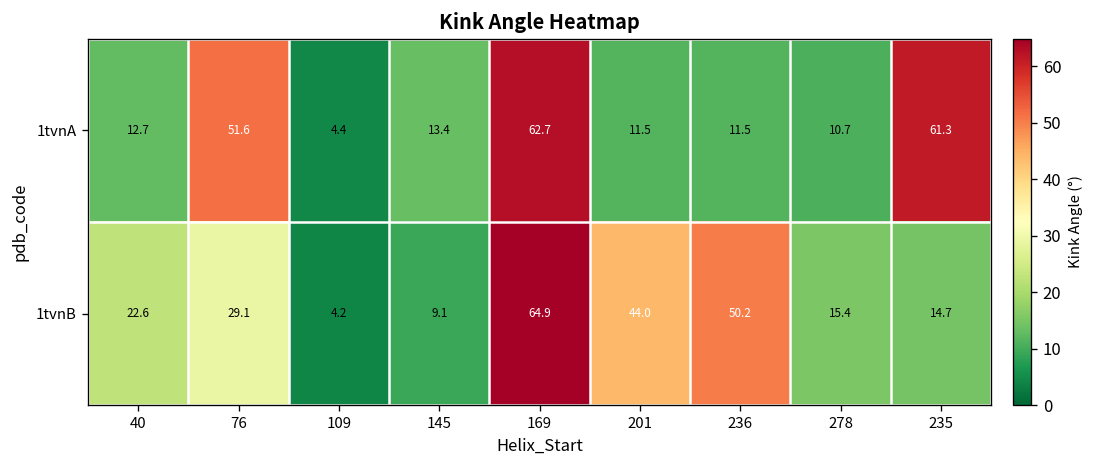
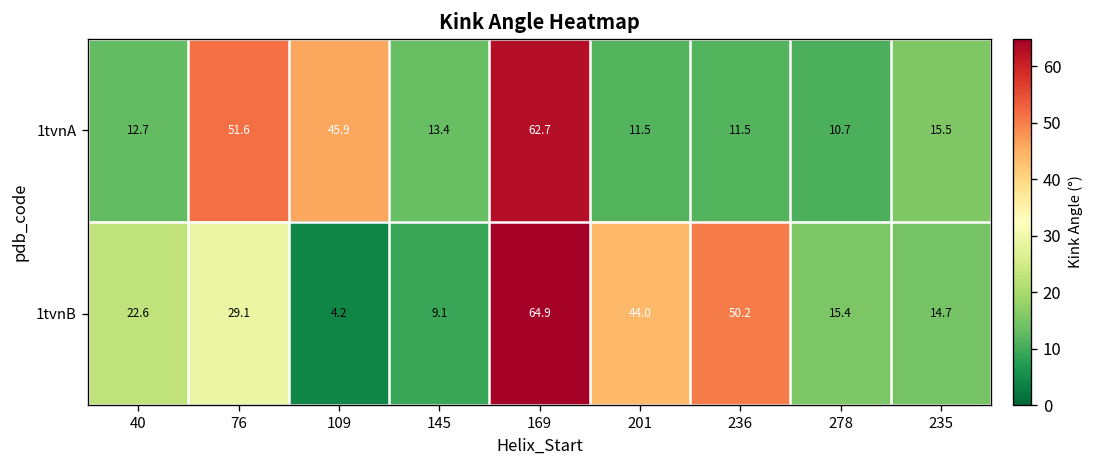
  {
    "1tvnA": {
      "40": 12.7,
      "76": 51.6,
-     "109": 4.4,
+     "109": 45.9,
      "145": 13.4,
      "169": 62.7,
      "201": 11.5,
      "236": 11.5,
      "278": 10.7,
-     "235": 61.3
+     "235": 15.5
    },
    "1tvnB": {
      "40": 22.6,
      "76": 29.1,
      "109": 4.2,
      "145": 9.1,
      "169": 64.9,
      "201": 44.0,
      "236": 50.2,
      "278": 15.4,
      "235": 14.7
    }
  }
